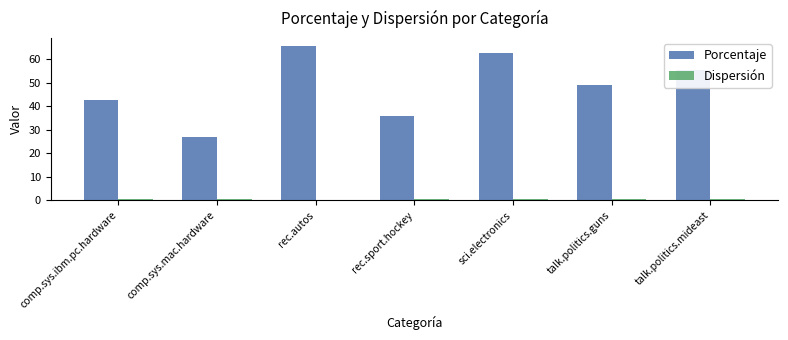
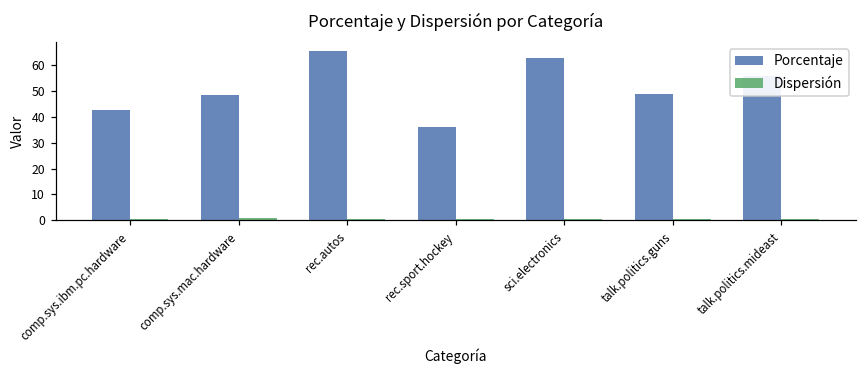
  {
    "Porcentaje": {
      "comp.sys.ibm.pc.hardware": 43,
-     "comp.sys.mac.hardware": 27,
+     "comp.sys.mac.hardware": 48,
      "rec.autos": 66,
      "rec.sport.hockey": 36,
      "sci.electronics": 63,
      "talk.politics.guns": 49
    }
  }
